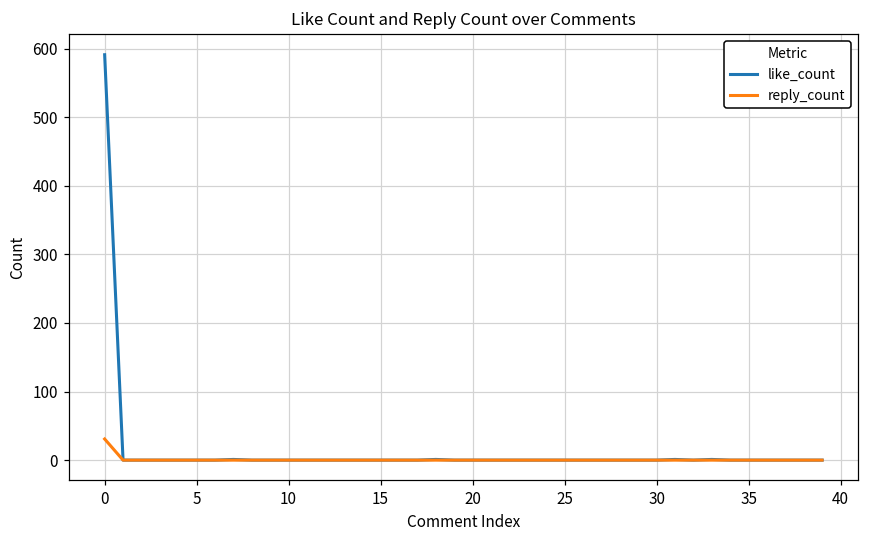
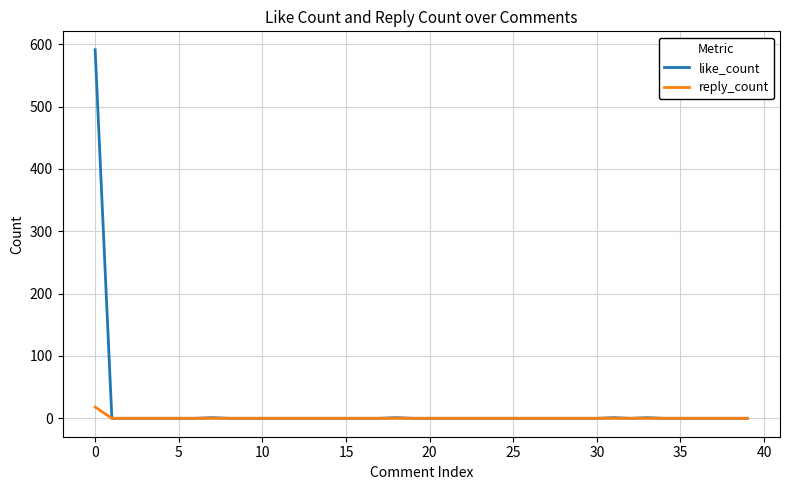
  {
    "like_count": {
      "0": 590
    },
    "reply_count": {
-     "0": 30
+     "0": 20
    }
  }
